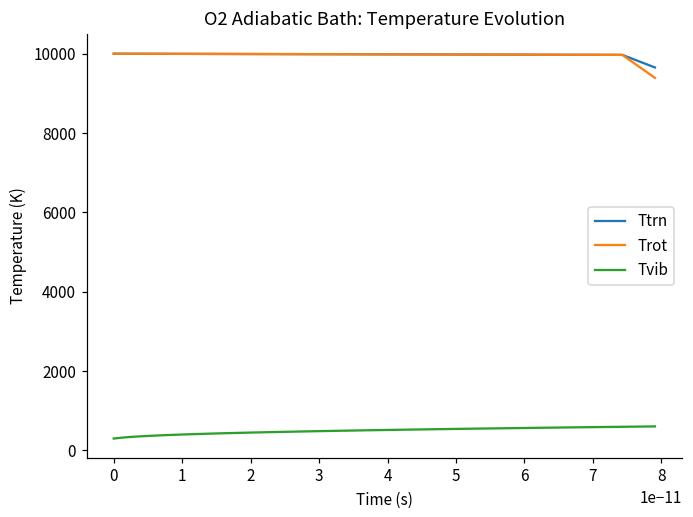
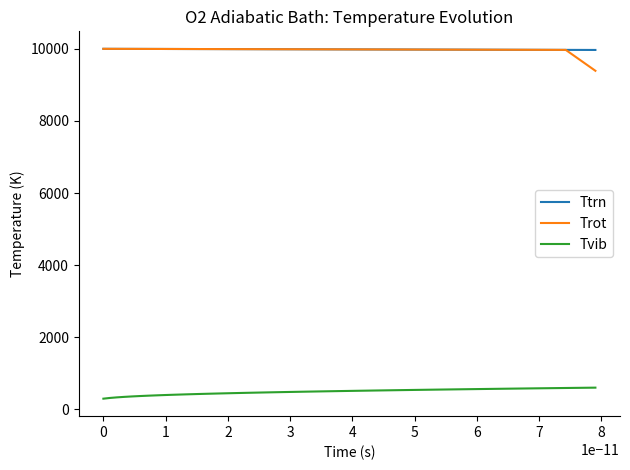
  {
    "Ttrn": {
-     "8": 9700
+     "8": 10000
    },
    "Trot": {
      "8": 9400
    },
    "Tvib": {
      "8": 600
    }
  }
